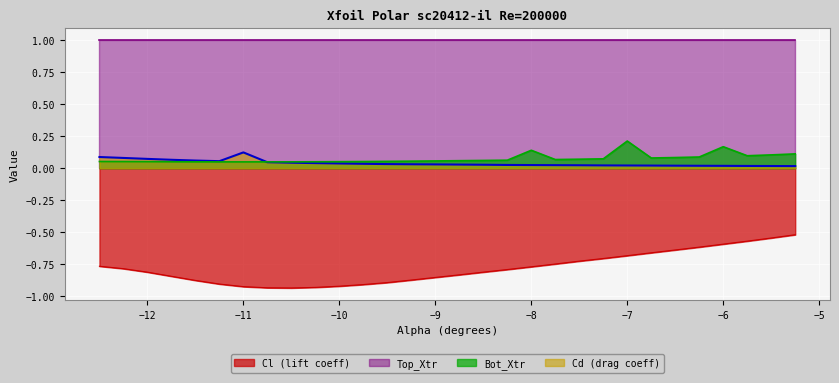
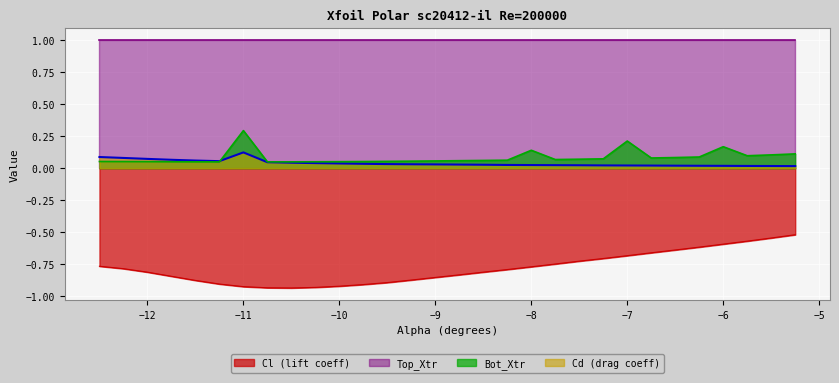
  {
    "Top_Xtr": {
      "−12": 1.00,
      "−11": 1.00,
      "−10": 1.00,
      "−9": 1.00,
      "−8": 1.00,
      "−7": 1.00,
      "−6": 1.00
    },
    "Bot_Xtr": {
      "−12": 0.05,
-     "−11": 0.05,
+     "−11": 0.29,
      "−9": 0.06,
      "−8": 0.14,
      "−7": 0.21,
      "−6": 0.17
    },
    "Cd (drag coeff)": {
      "−12": 0.07,
      "−11": 0.12,
      "−9": 0.03,
      "−8": 0.02,
      "−7": 0.02
    }
  }
